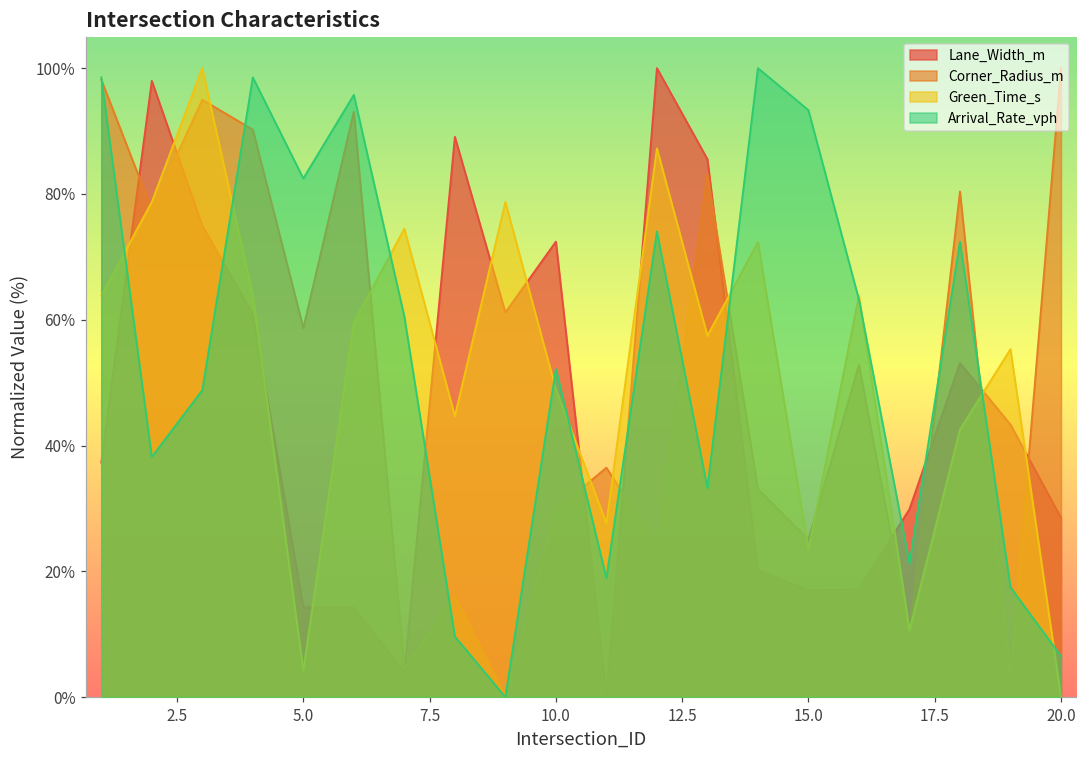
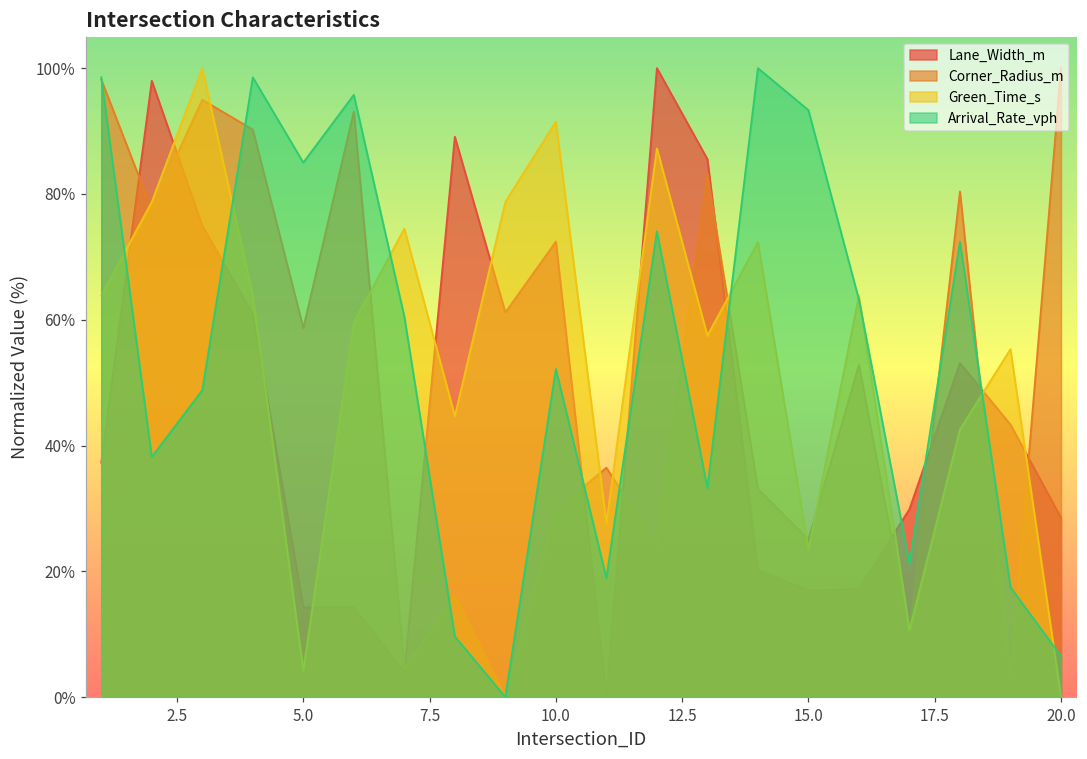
  {
    "Green_Time_s": {
      "5.0": "4%",
-     "10.0": "49%",
+     "10.0": "91%",
      "15.0": "23%",
      "20.0": "0%"
    },
    "Arrival_Rate_vph": {
-     "5.0": "82%",
+     "5.0": "85%",
      "10.0": "52%",
      "15.0": "93%",
      "20.0": "7%"
    }
  }
